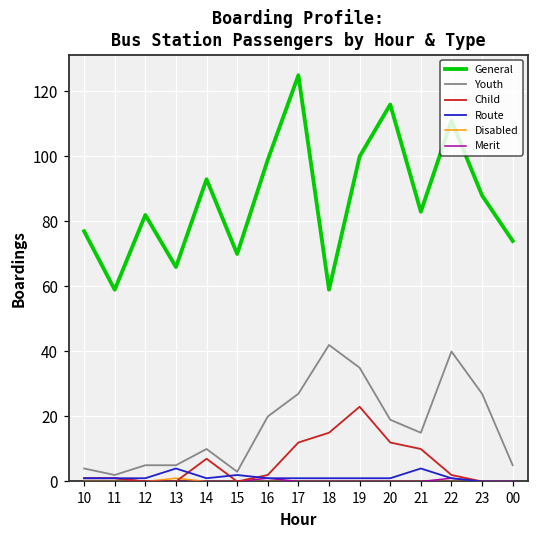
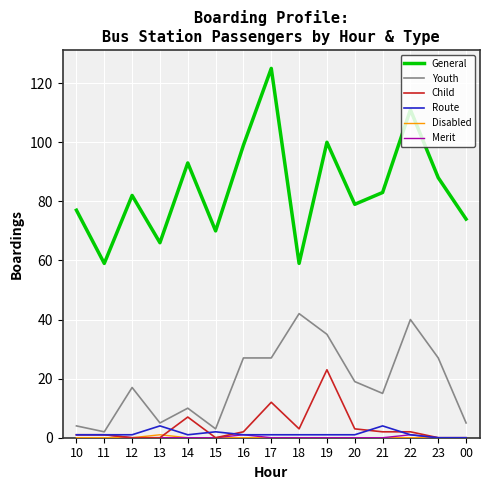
  {
    "General": {
      "10": 77,
      "11": 59,
      "12": 82,
      "13": 66,
      "14": 93,
      "15": 70,
      "16": 99,
      "17": 125,
      "18": 59,
      "19": 100,
-     "20": 116,
+     "20": 79,
      "21": 83,
      "23": 88,
      "00": 74
    },
    "Youth": {
      "10": 4,
      "11": 2,
-     "12": 5,
+     "12": 17,
      "13": 5,
      "14": 10,
      "15": 3,
-     "16": 20,
+     "16": 27,
      "17": 27,
      "18": 42,
      "19": 35,
      "20": 19,
      "21": 15,
      "22": 40,
      "23": 27,
      "00": 5
    },
    "Child": {
      "14": 7,
      "16": 2,
      "17": 12,
-     "18": 15,
+     "18": 3,
      "19": 23,
-     "20": 12,
-     "21": 10,
+     "20": 3,
+     "21": 2,
      "22": 2
    },
    "Route": {
      "12": 1,
      "13": 4,
      "14": 1,
      "15": 2,
      "17": 1,
      "18": 1,
      "19": 1,
      "20": 1,
      "21": 4
    },
    "Disabled": {
      "10": 0,
      "11": 0,
      "13": 1,
      "16": 0,
      "22": 0
    }
  }
